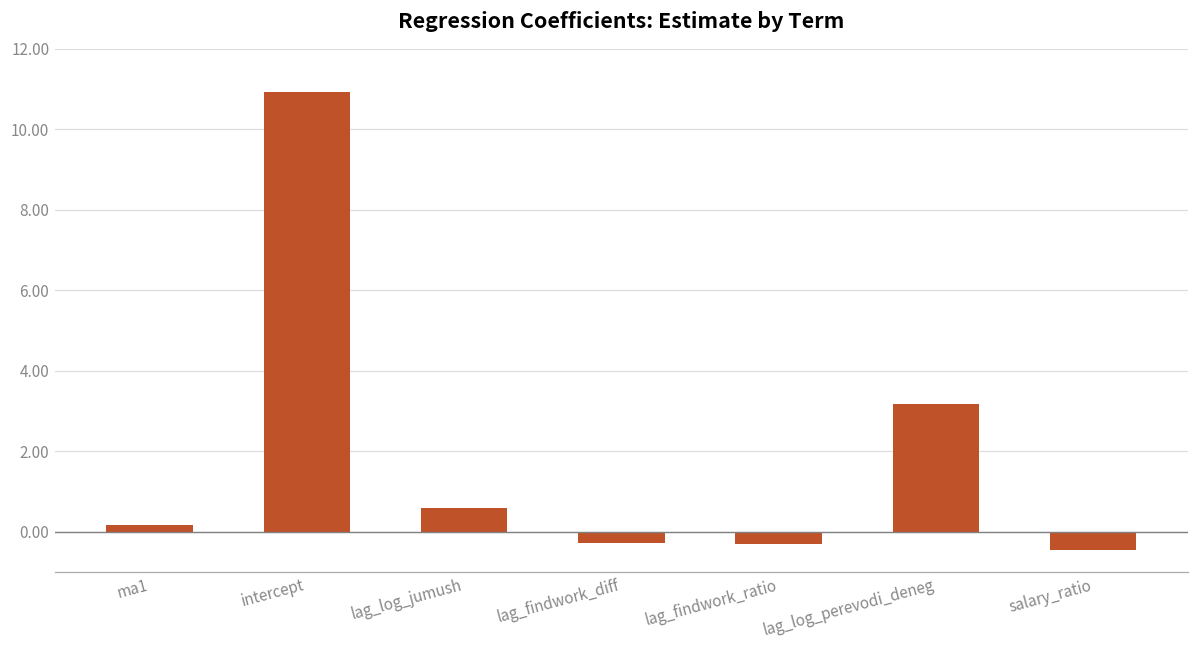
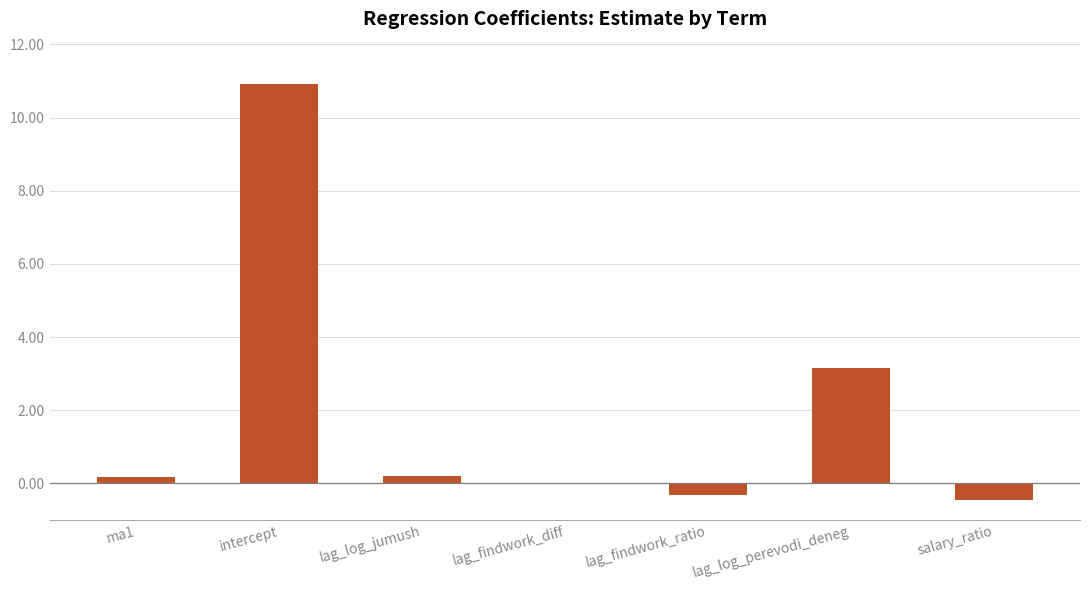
  {
    "ma1": 0.2,
    "intercept": 10.9,
-   "lag_log_jumush": 0.6,
-   "lag_findwork_diff": -0.3,
+   "lag_log_jumush": 0.2,
+   "lag_findwork_diff": 0.0,
    "lag_findwork_ratio": -0.3,
    "lag_log_perevodi_deneg": 3.2,
    "salary_ratio": -0.5
  }
